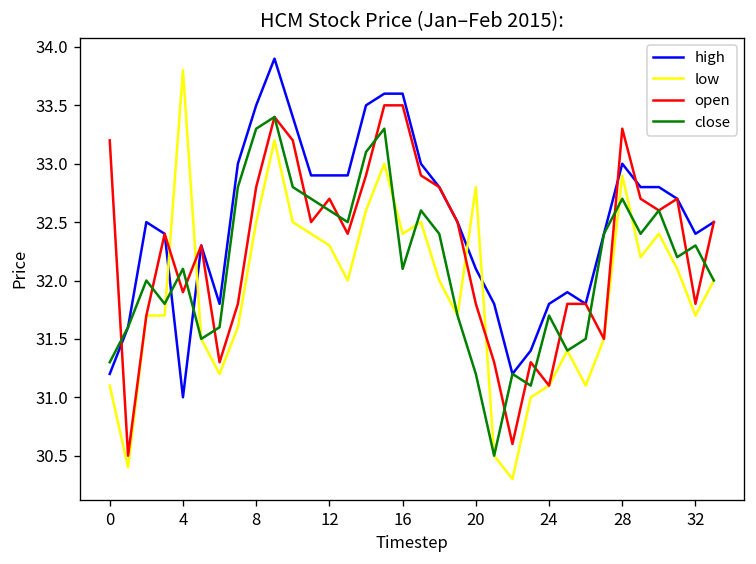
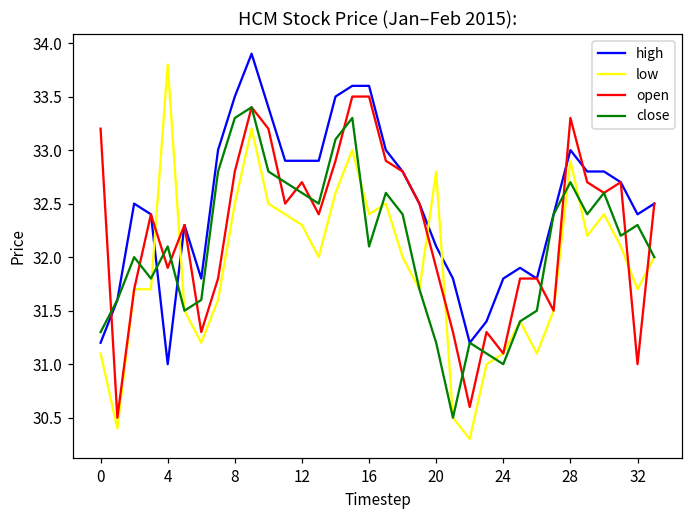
  {
    "high": {
      "0": 31.2,
      "4": 31.0,
      "8": 33.5,
      "12": 32.9,
      "16": 33.6,
      "20": 32.1,
      "24": 31.8,
      "28": 33.0,
      "32": 32.4
    },
    "low": {
      "0": 31.1,
      "4": 33.8,
      "8": 32.5,
      "12": 32.3,
      "16": 32.4,
      "20": 32.8,
      "28": 32.9,
      "32": 31.7
    },
    "open": {
      "0": 33.2,
      "4": 31.9,
      "8": 32.8,
      "12": 32.7,
      "16": 33.5,
-     "20": 31.8,
+     "20": 31.9,
      "28": 33.3,
-     "32": 31.8
+     "32": 31.0
    },
    "close": {
      "0": 31.3,
      "4": 32.1,
      "8": 33.3,
      "12": 32.6,
      "16": 32.1,
      "20": 31.2,
-     "24": 31.7,
+     "24": 31.0,
      "28": 32.7,
      "32": 32.3
    }
  }
